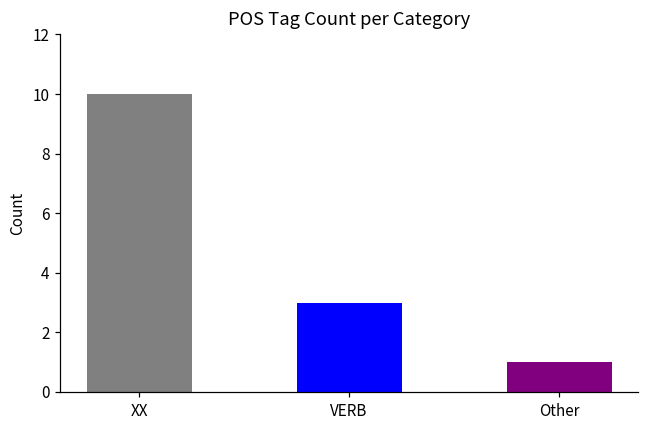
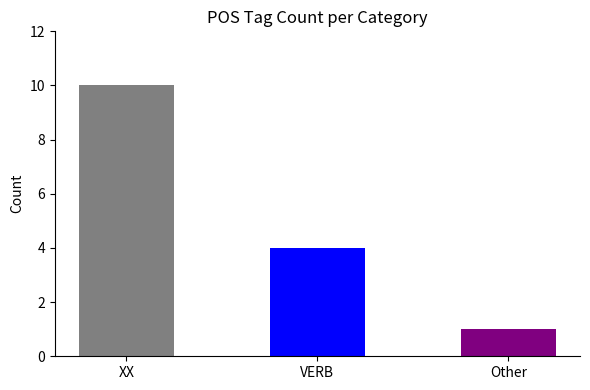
  {
    "XX": 10,
-   "VERB": 3,
+   "VERB": 4,
    "Other": 1
  }
